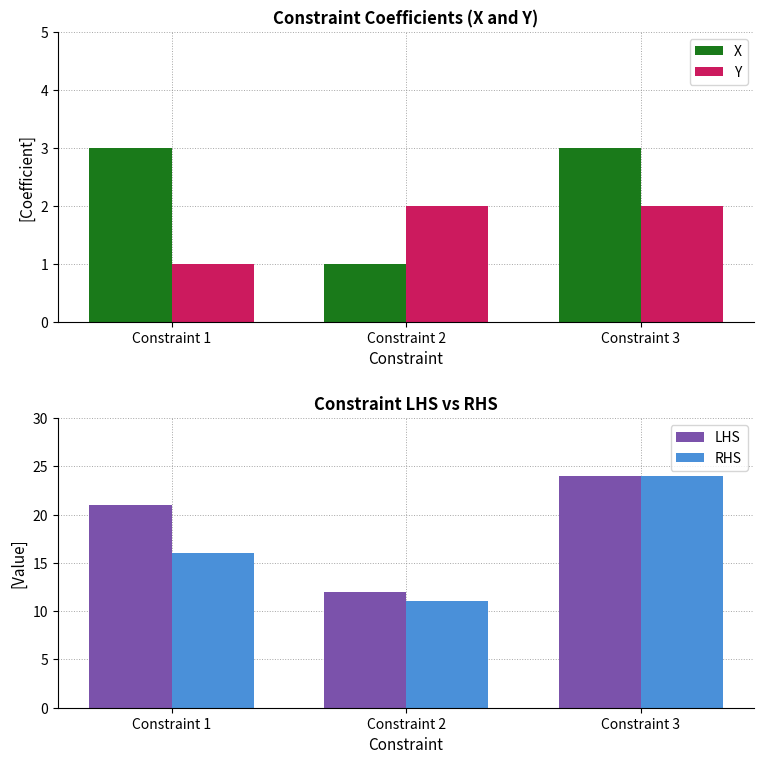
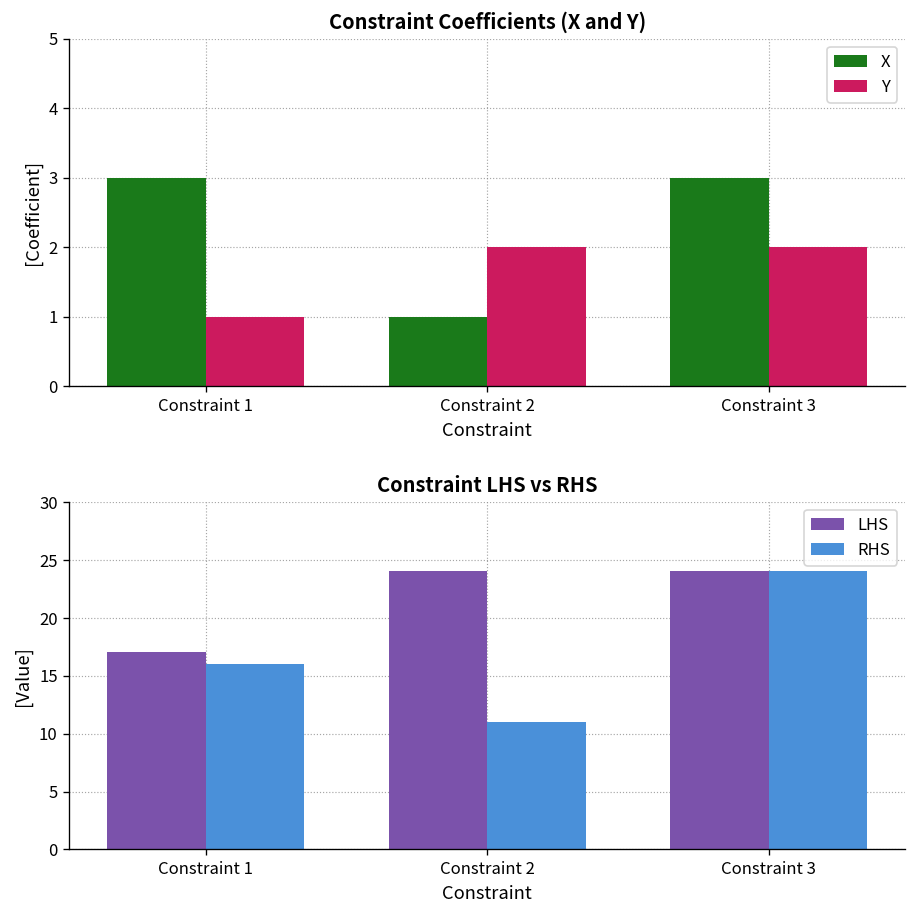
  {
    "Constraint Coefficients (X and Y)": {
      "X": {
        "Constraint 1": 3.0,
        "Constraint 2": 1.0,
        "Constraint 3": 3.0
      },
      "Y": {
        "Constraint 1": 1.0,
        "Constraint 2": 2.0,
        "Constraint 3": 2.0
      }
    },
    "Constraint LHS vs RHS": {
      "LHS": {
-       "Constraint 1": 21,
-       "Constraint 2": 12,
+       "Constraint 1": 17,
+       "Constraint 2": 24,
        "Constraint 3": 24
      },
      "RHS": {
        "Constraint 1": 16,
        "Constraint 2": 11,
        "Constraint 3": 24
      }
    }
  }
